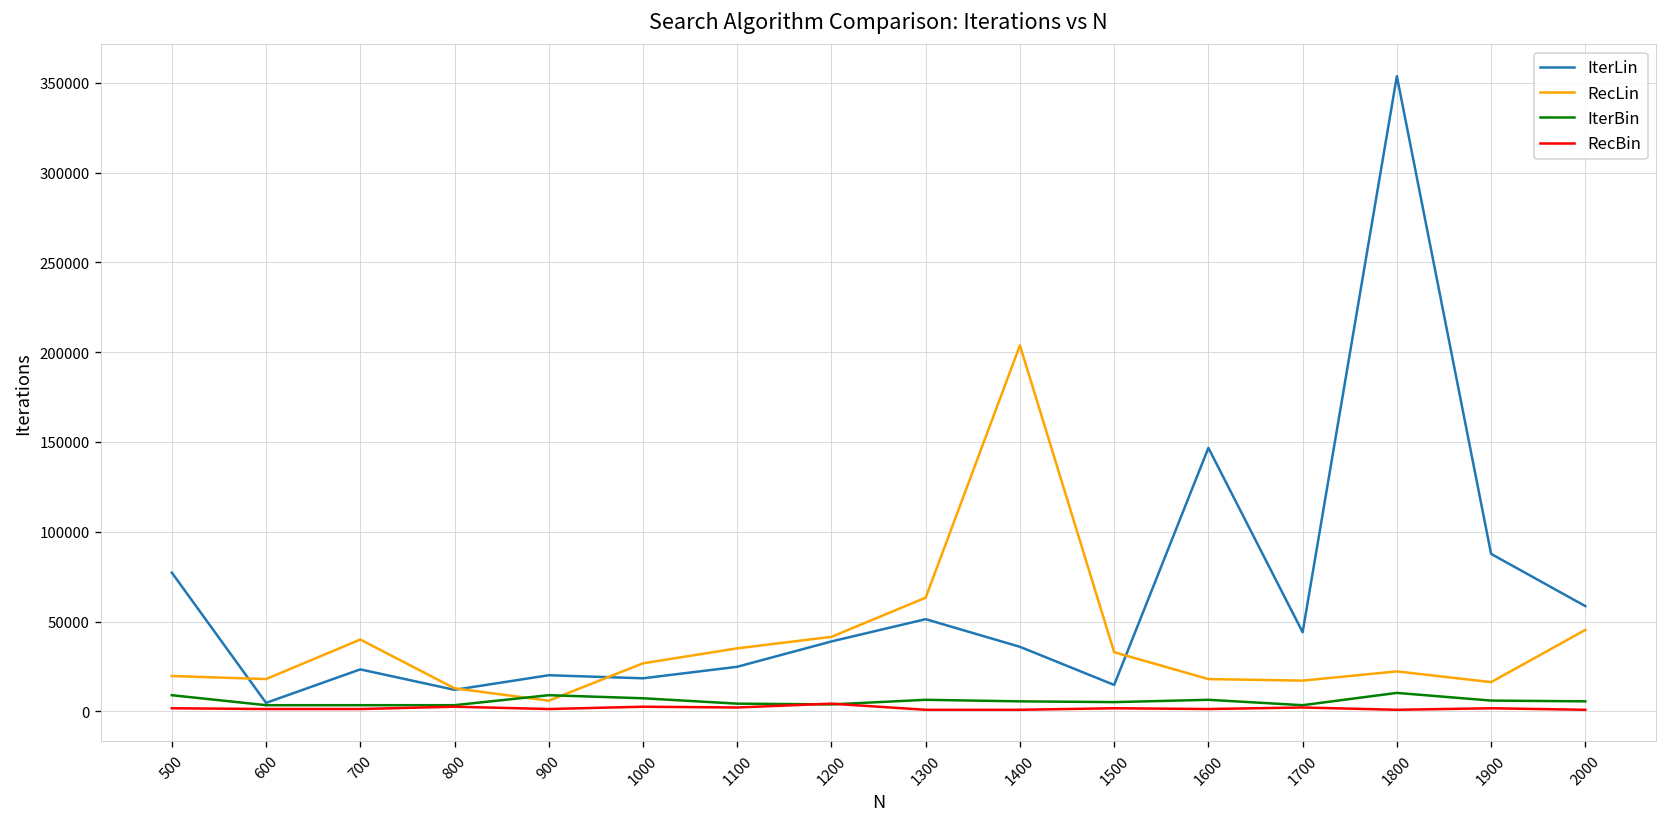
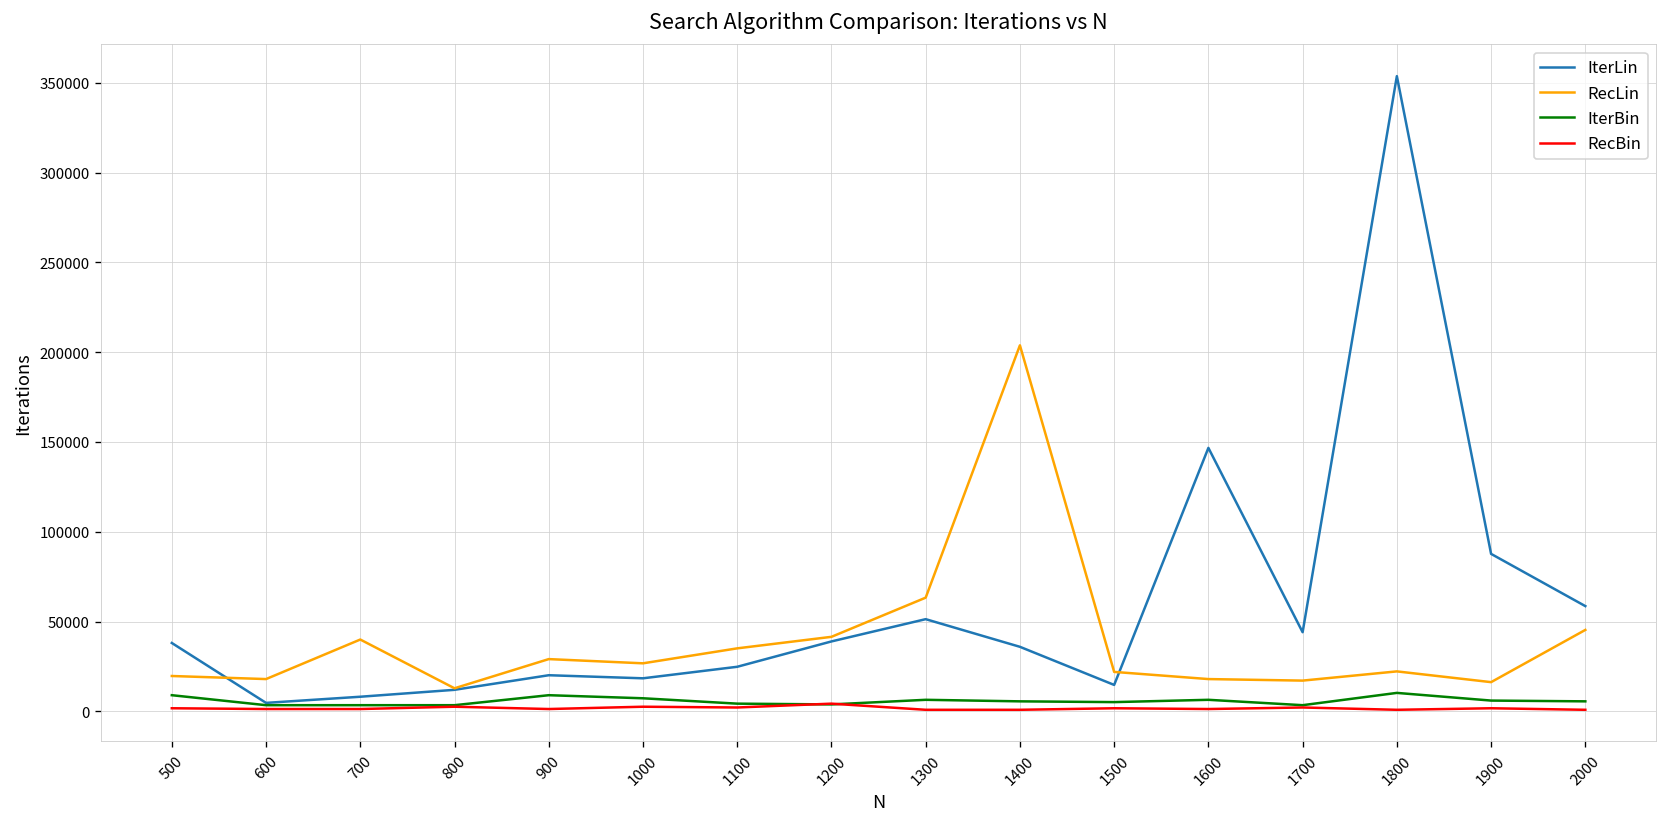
  {
    "IterLin": {
-     "500": 77000,
-     "700": 23000,
+     "500": 38000,
+     "700": 8000,
      "900": 20000,
      "1000": 18000,
      "1100": 25000,
      "1200": 39000,
      "1300": 51000,
      "1400": 36000,
      "1500": 15000,
      "1600": 147000,
      "1700": 44000,
      "1800": 354000,
      "1900": 88000,
      "2000": 59000
    },
    "RecLin": {
      "500": 20000,
      "600": 18000,
      "700": 40000,
-     "900": 6000,
+     "900": 29000,
      "1000": 27000,
      "1100": 35000,
      "1200": 41000,
      "1300": 63000,
      "1400": 204000,
-     "1500": 33000,
+     "1500": 22000,
      "1600": 18000,
      "1700": 17000,
      "1800": 22000,
      "1900": 16000,
      "2000": 45000
    },
    "IterBin": {
      "500": 9000,
      "700": 3000,
      "900": 9000,
      "1000": 7000,
      "1100": 4000,
      "1300": 6000,
      "1400": 6000,
      "1500": 5000,
      "1600": 6000,
      "1800": 10000,
      "1900": 6000,
      "2000": 6000
    },
    "RecBin": {
      "500": 2000,
      "600": 1000,
      "700": 1000,
      "900": 1000,
      "1000": 3000,
      "1100": 2000,
      "1300": 1000,
      "1400": 1000,
      "1500": 2000,
      "1600": 1000,
      "1800": 1000,
      "1900": 2000,
      "2000": 1000
    }
  }
